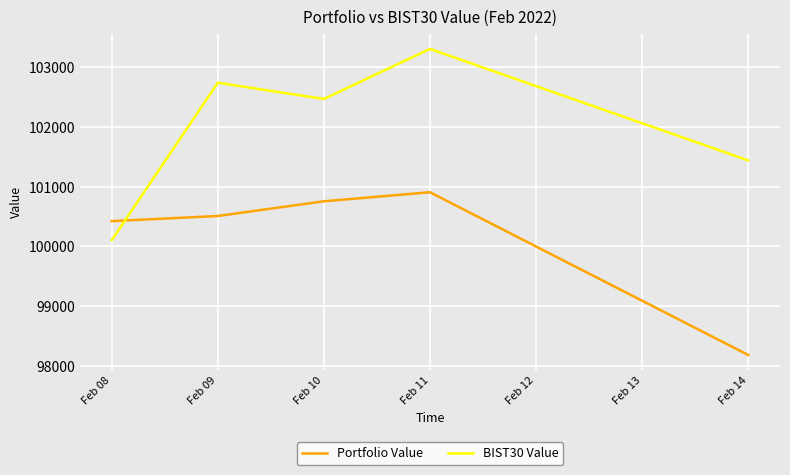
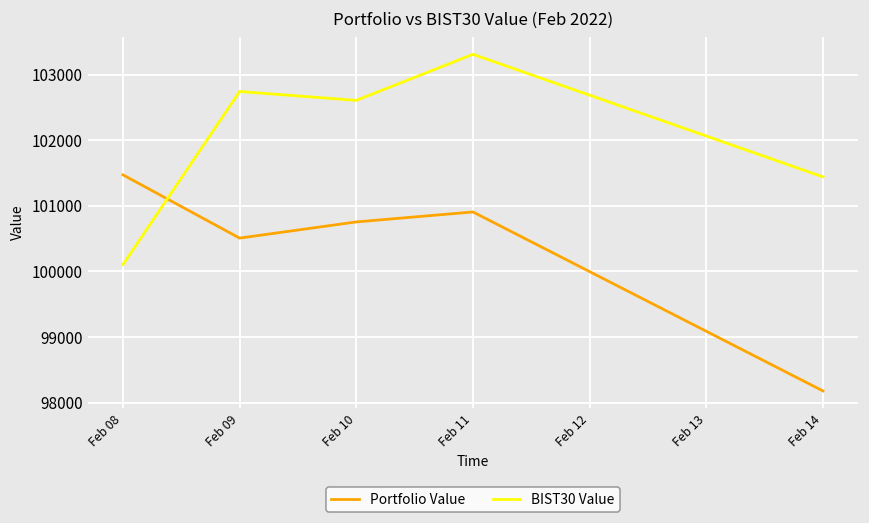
  {
    "Portfolio Value": {
-     "Feb 08": 100400,
+     "Feb 08": 101500,
      "Feb 09": 100500,
      "Feb 10": 100800,
      "Feb 11": 100900,
      "Feb 14": 98200
    },
    "BIST30 Value": {
      "Feb 08": 100100,
      "Feb 09": 102700,
-     "Feb 10": 102500,
+     "Feb 10": 102600,
      "Feb 11": 103300,
      "Feb 14": 101400
    }
  }
